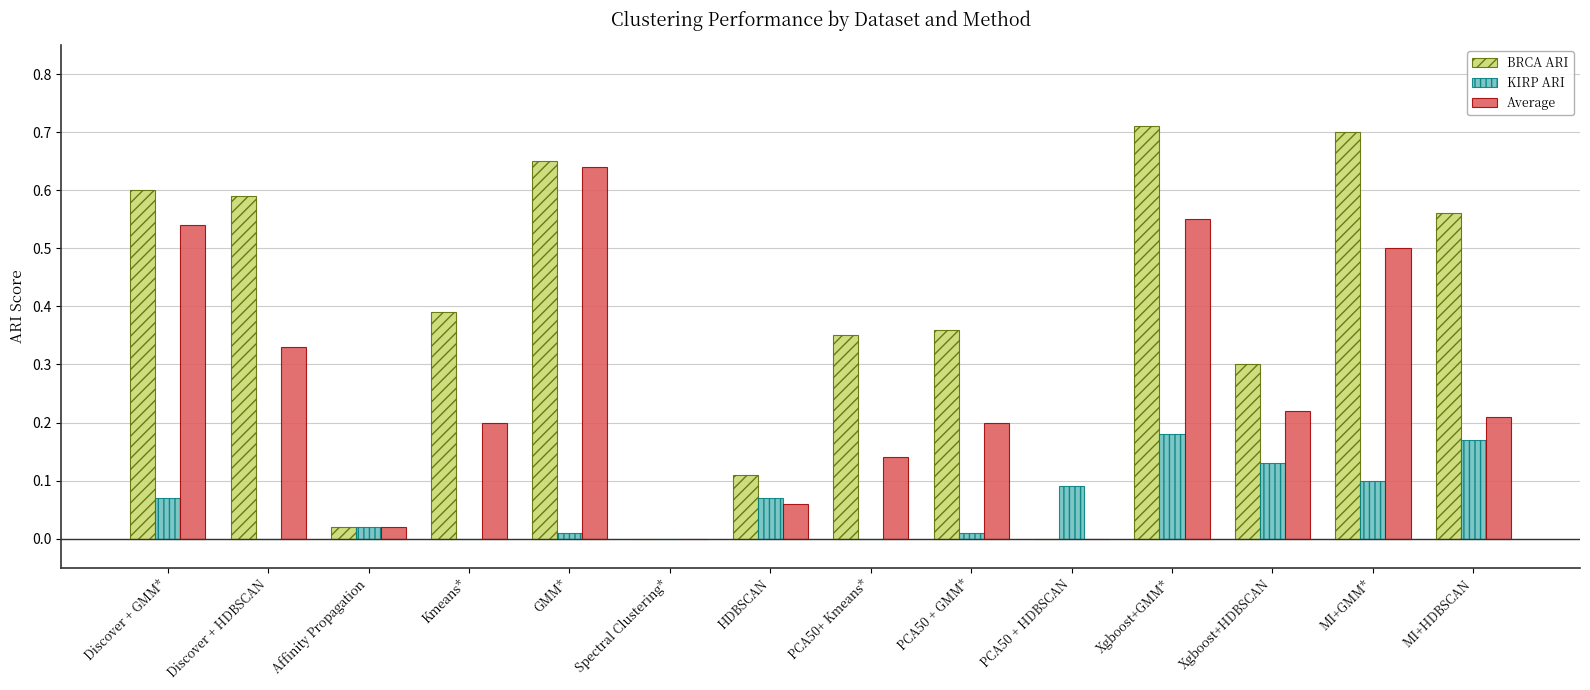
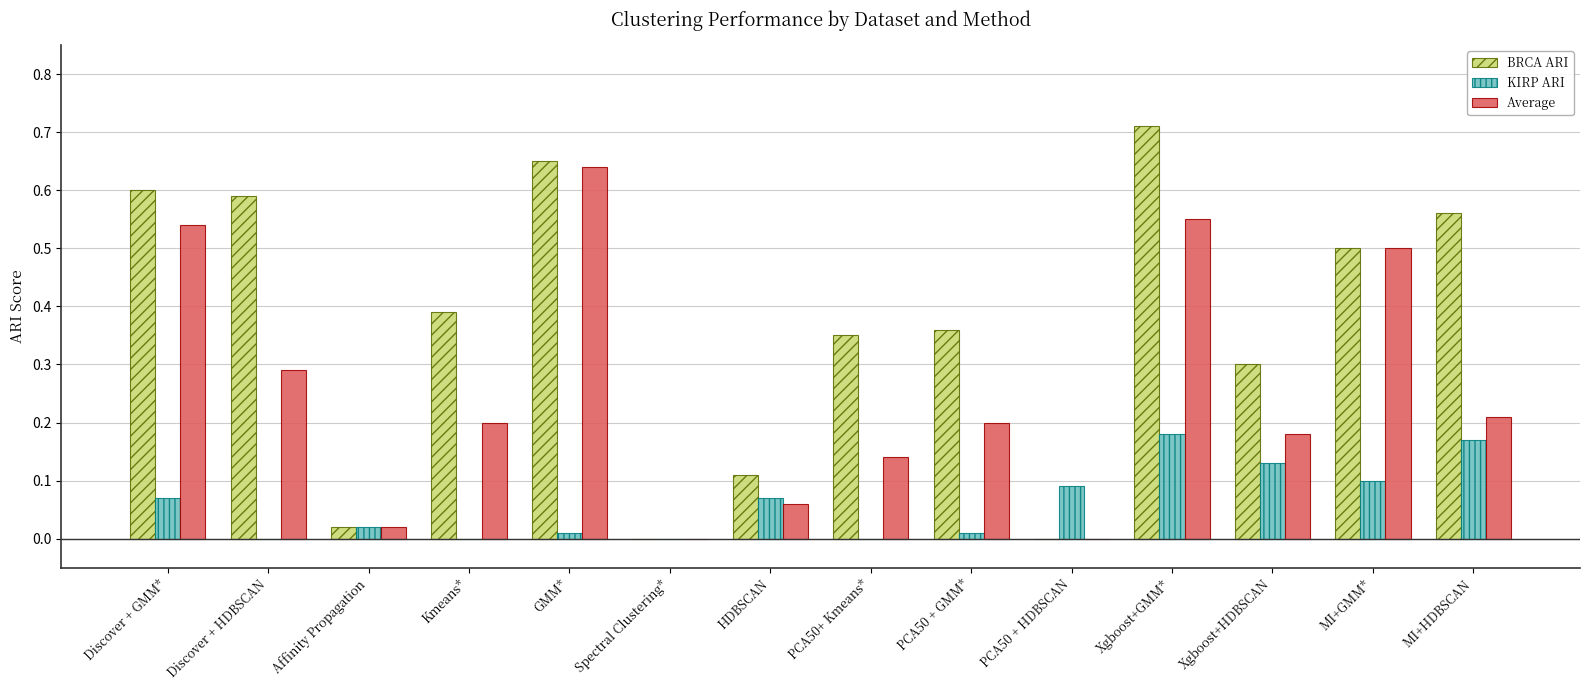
  {
    "BRCA ARI": {
      "Discover + GMM*": 0.6,
      "Discover + HDBSCAN": 0.59,
      "Affinity Propagation": 0.02,
      "Kmeans*": 0.39,
      "GMM*": 0.65,
      "Spectral Clustering*": 0.0,
      "HDBSCAN": 0.11,
      "PCA50+ Kmeans*": 0.35,
      "PCA50 + GMM*": 0.36,
      "PCA50 + HDBSCAN": 0.0,
      "Xgboost+GMM*": 0.71,
      "Xgboost+HDBSCAN": 0.3,
-     "MI+GMM*": 0.7,
+     "MI+GMM*": 0.5,
      "MI+HDBSCAN": 0.56
    },
    "KIRP ARI": {
      "Discover + GMM*": 0.07,
      "Discover + HDBSCAN": 0.00,
      "Affinity Propagation": 0.02,
      "Kmeans*": 0.00,
      "GMM*": 0.01,
      "Spectral Clustering*": 0.00,
      "HDBSCAN": 0.07,
      "PCA50+ Kmeans*": 0.00,
      "PCA50 + GMM*": 0.01,
      "PCA50 + HDBSCAN": 0.09,
      "Xgboost+GMM*": 0.18,
      "Xgboost+HDBSCAN": 0.13,
      "MI+GMM*": 0.10,
      "MI+HDBSCAN": 0.17
    },
    "Average": {
      "Discover + GMM*": 0.54,
-     "Discover + HDBSCAN": 0.33,
+     "Discover + HDBSCAN": 0.29,
      "Affinity Propagation": 0.02,
      "Kmeans*": 0.20,
      "GMM*": 0.64,
      "Spectral Clustering*": 0.00,
      "HDBSCAN": 0.06,
      "PCA50+ Kmeans*": 0.14,
      "PCA50 + GMM*": 0.20,
      "PCA50 + HDBSCAN": 0.00,
      "Xgboost+GMM*": 0.55,
-     "Xgboost+HDBSCAN": 0.22,
+     "Xgboost+HDBSCAN": 0.18,
      "MI+GMM*": 0.50,
      "MI+HDBSCAN": 0.21
    }
  }
